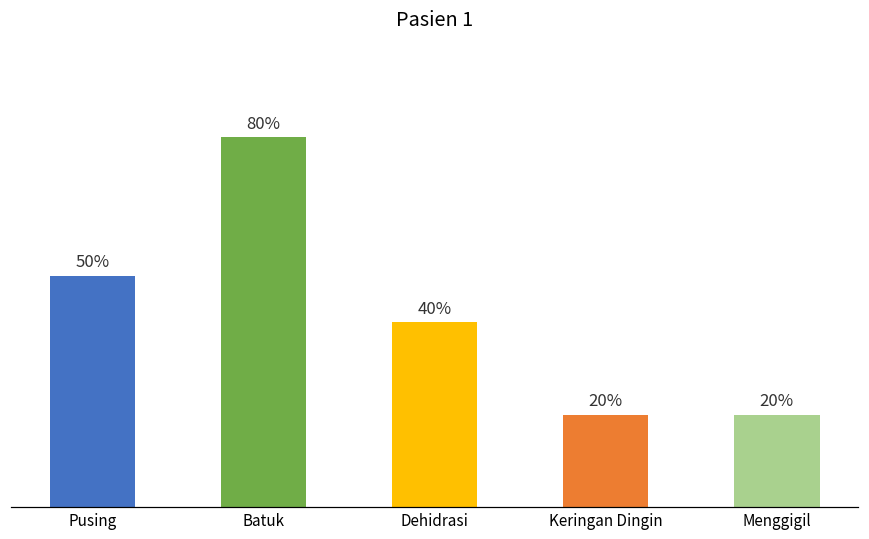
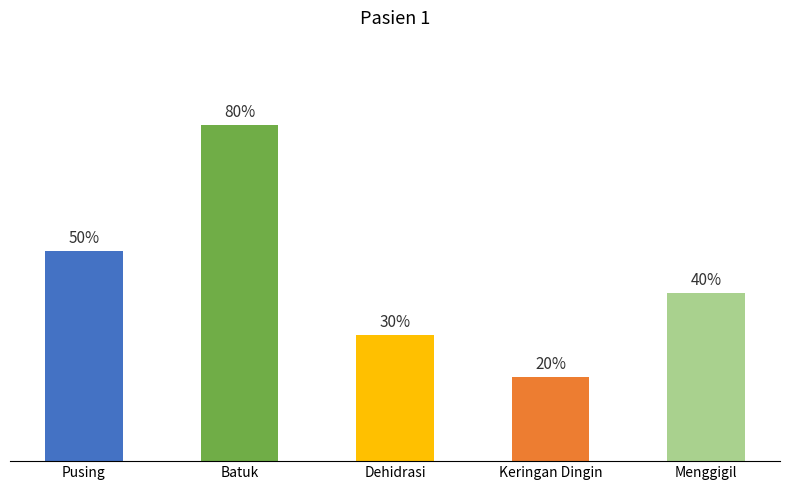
  {
    "Pusing": "50%",
    "Batuk": "80%",
-   "Dehidrasi": "40%",
+   "Dehidrasi": "30%",
    "Keringan Dingin": "20%",
-   "Menggigil": "20%"
+   "Menggigil": "40%"
  }
